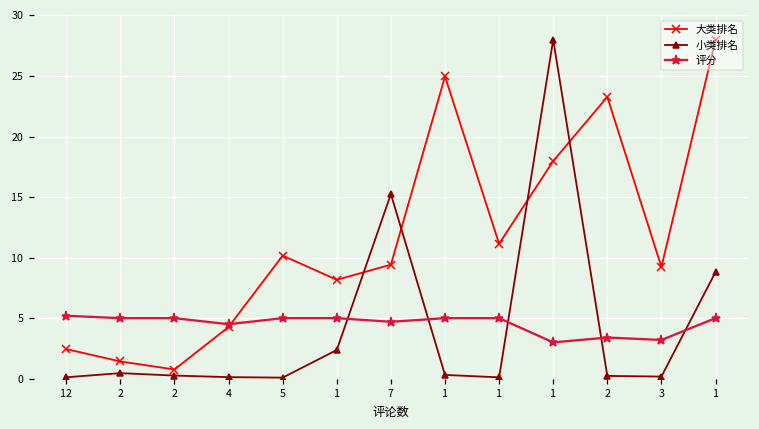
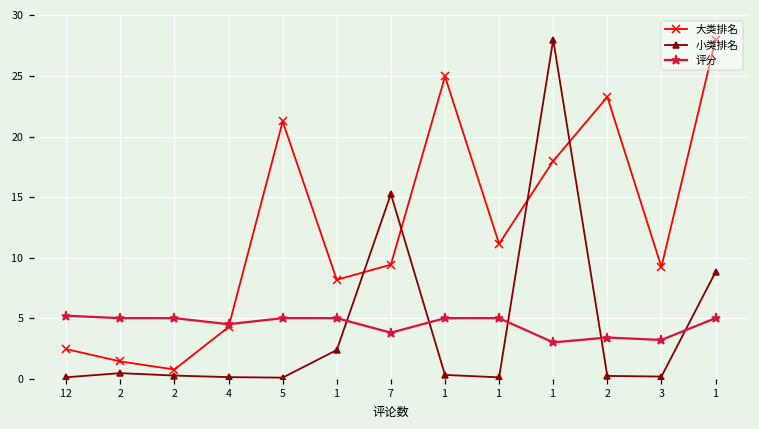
  {
    "大类排名": {
      "12": 2.4,
-     "5": 10.2,
+     "5": 21.2,
      "7": 9.4,
      "3": 9.2
    },
    "小类排名": {
      "12": 0.1,
      "4": 0.1,
      "5": 0.1,
      "7": 15.2,
      "3": 0.2
    },
    "评分": {
      "12": 5.2,
      "5": 5.0,
-     "7": 4.7,
+     "7": 3.8,
      "3": 3.2
    }
  }
